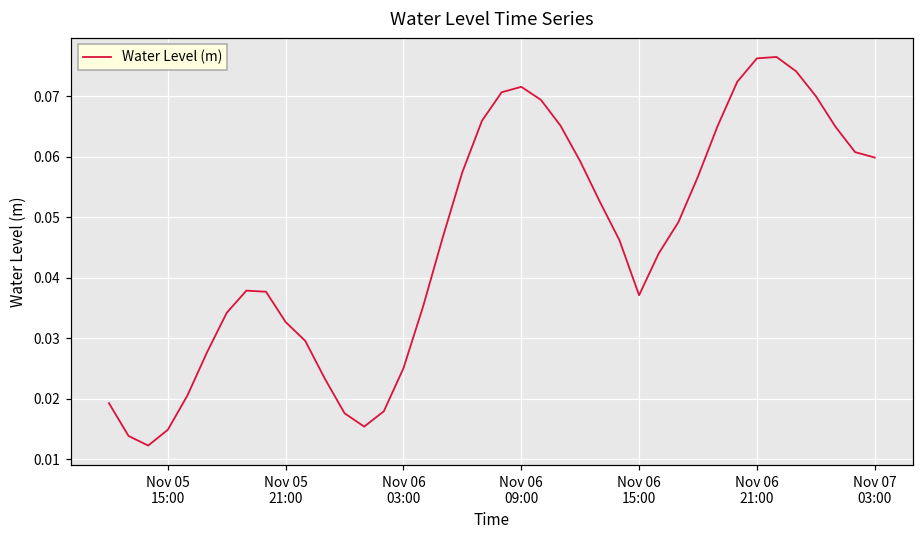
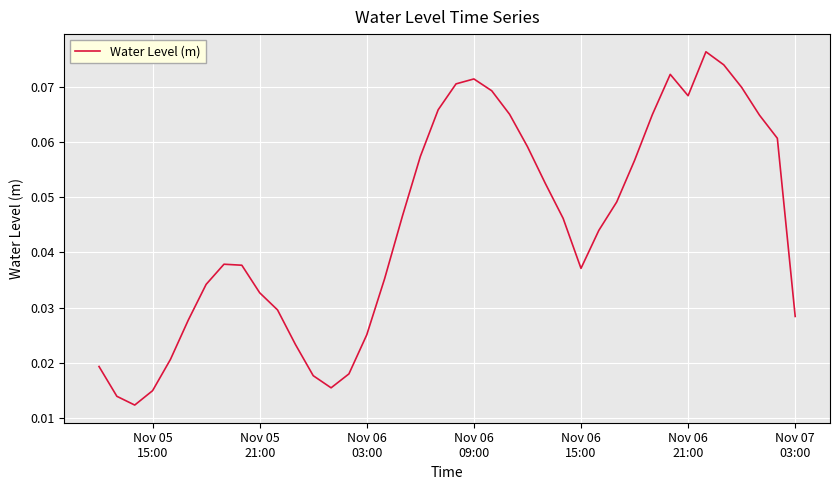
  {
    "Nov 05 15:00": 0.015,
    "Nov 05 21:00": 0.033,
    "Nov 06 03:00": 0.025,
    "Nov 06 09:00": 0.072,
    "Nov 06 15:00": 0.037,
-   "Nov 06 21:00": 0.076,
-   "Nov 07 03:00": 0.060
+   "Nov 06 21:00": 0.068,
+   "Nov 07 03:00": 0.028
  }
